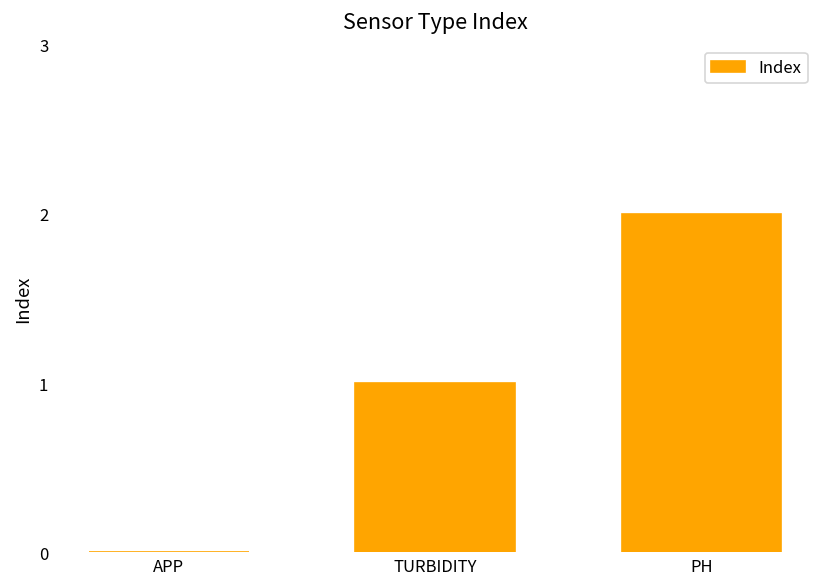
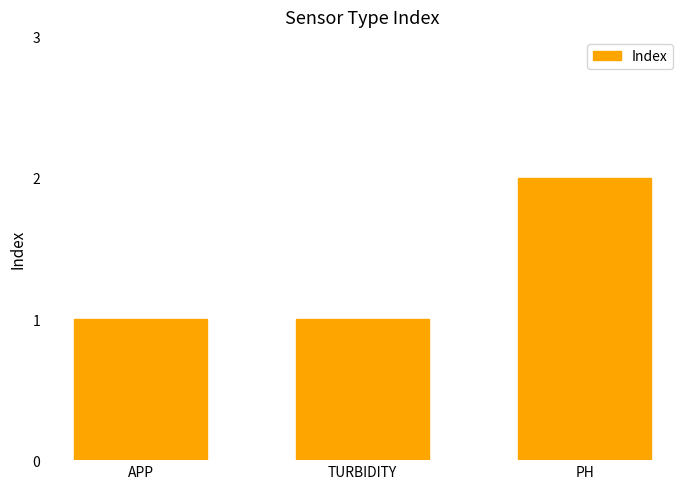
  {
-   "APP": 0,
+   "APP": 1,
    "TURBIDITY": 1,
    "PH": 2
  }
